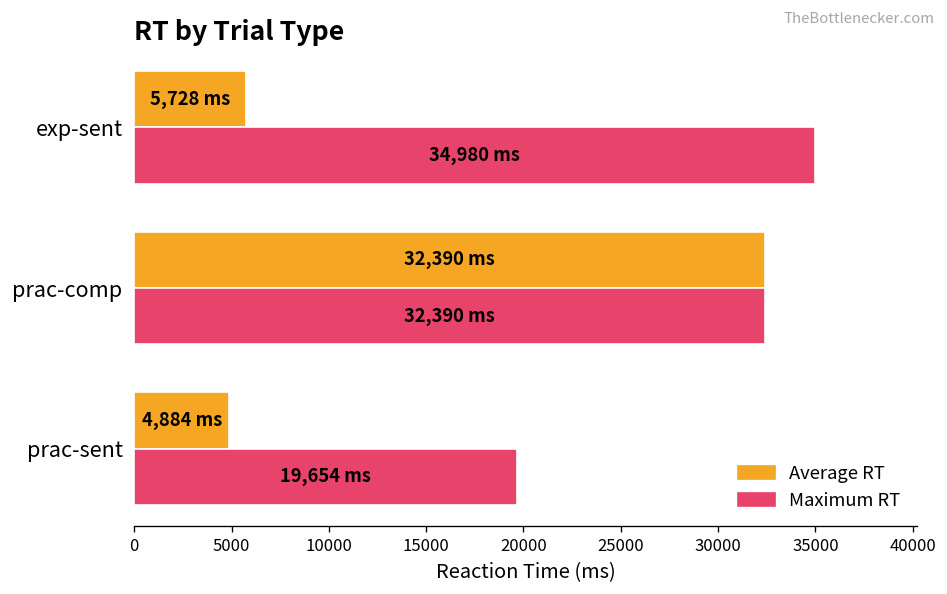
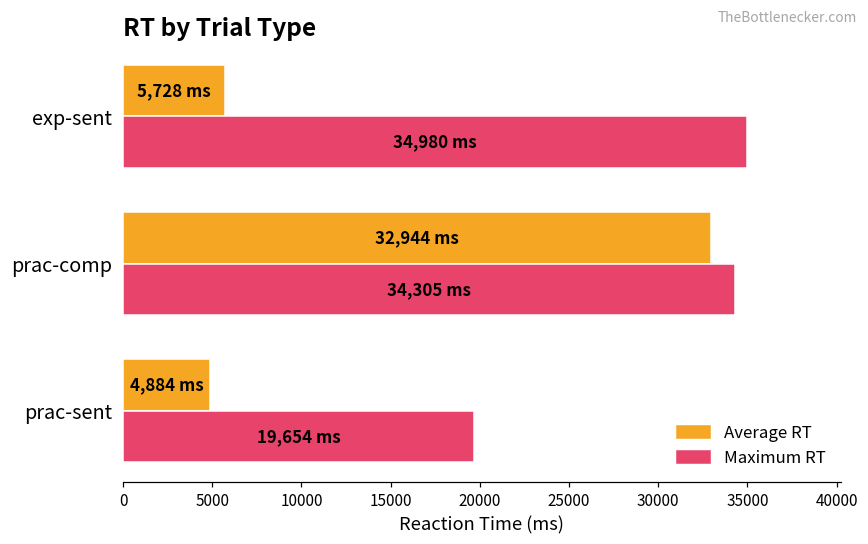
  {
    "Average RT": {
      "exp-sent": "5,728",
-     "prac-comp": "32,390",
+     "prac-comp": "32,944",
      "prac-sent": "4,884"
    },
    "Maximum RT": {
      "exp-sent": "34,980",
-     "prac-comp": "32,390",
+     "prac-comp": "34,305",
      "prac-sent": "19,654"
    }
  }
